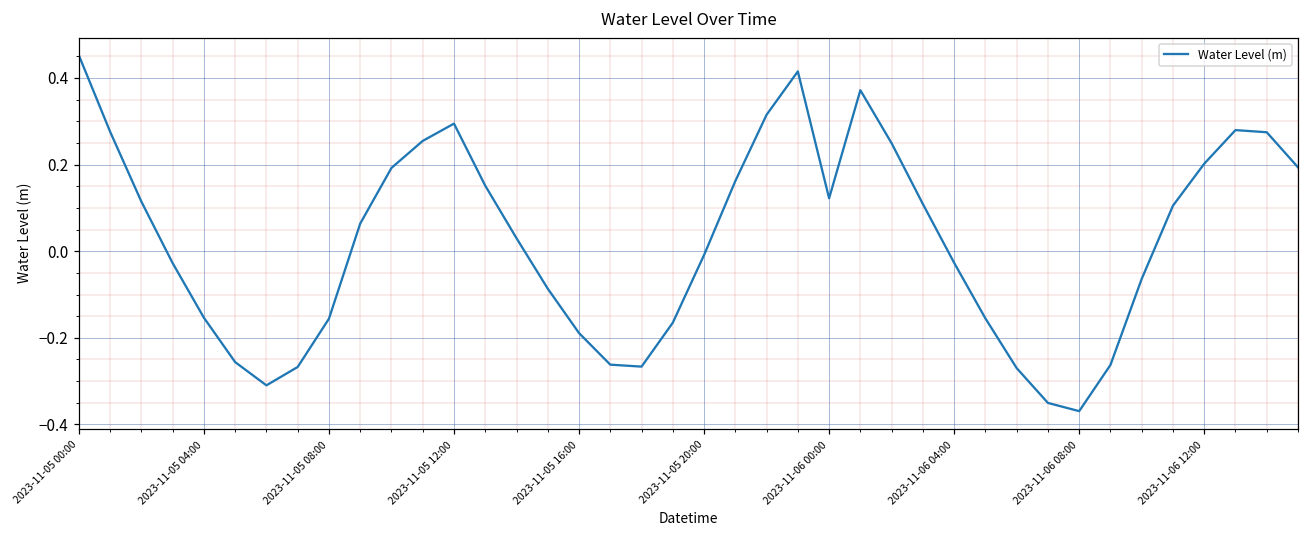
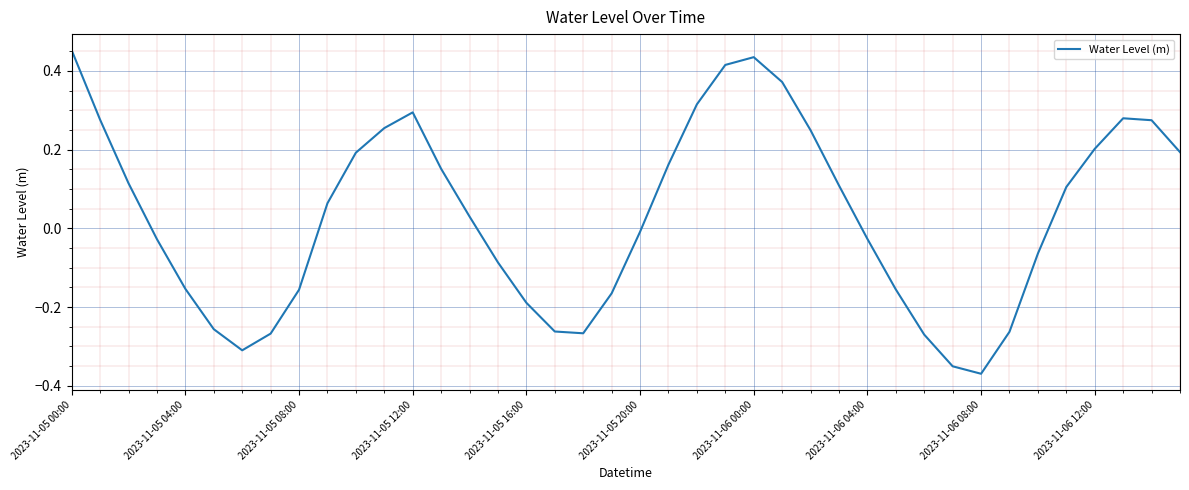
  {
    "2023-11-05 00:00": 0.45,
    "2023-11-05 04:00": -0.15,
    "2023-11-05 08:00": -0.16,
    "2023-11-05 12:00": 0.29,
    "2023-11-05 16:00": -0.19,
    "2023-11-05 20:00": -0.01,
-   "2023-11-06 00:00": 0.12,
+   "2023-11-06 00:00": 0.43,
    "2023-11-06 04:00": -0.03,
    "2023-11-06 08:00": -0.37,
    "2023-11-06 12:00": 0.20
  }
